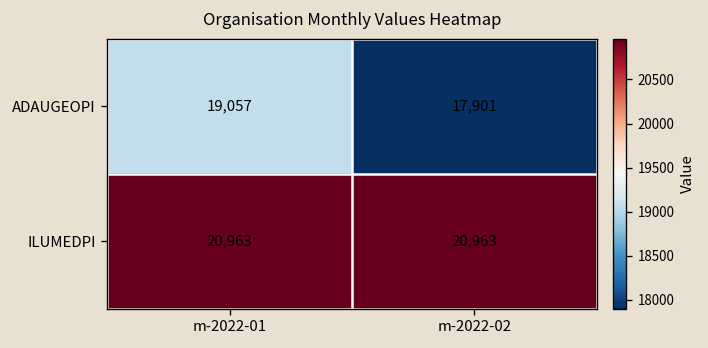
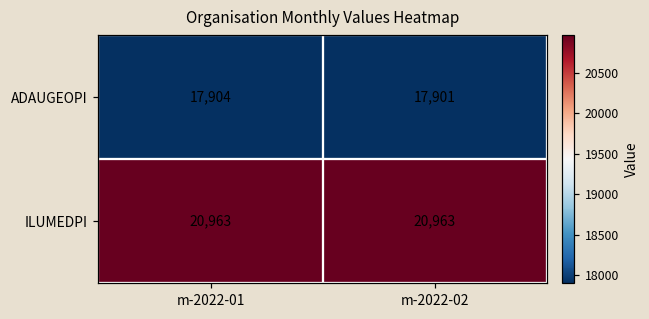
  {
    "ADAUGEOPI": {
-     "m-2022-01": "19,057",
+     "m-2022-01": "17,904",
      "m-2022-02": "17,901"
    },
    "ILUMEDPI": {
      "m-2022-01": "20,963",
      "m-2022-02": "20,963"
    }
  }
